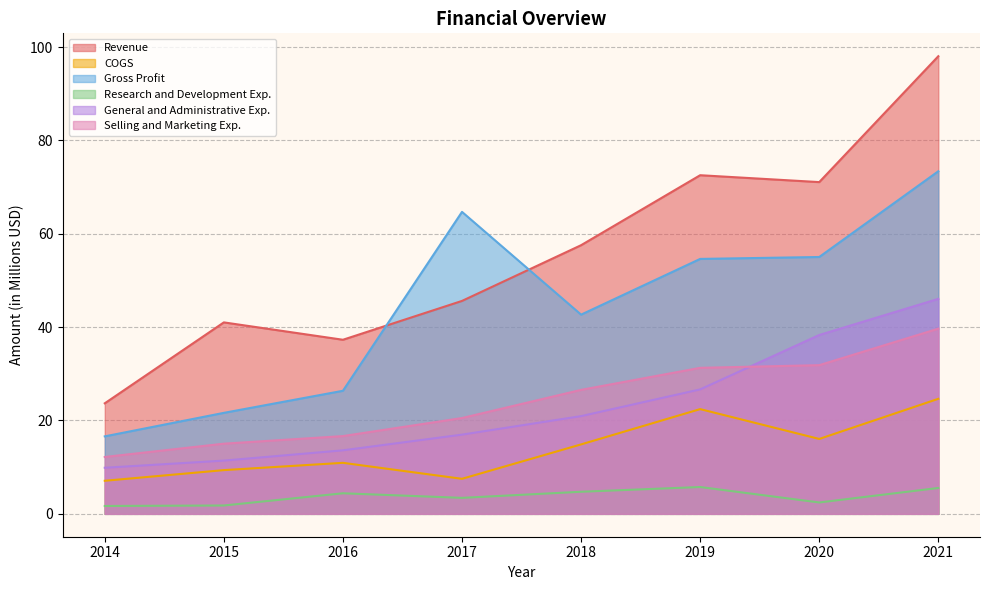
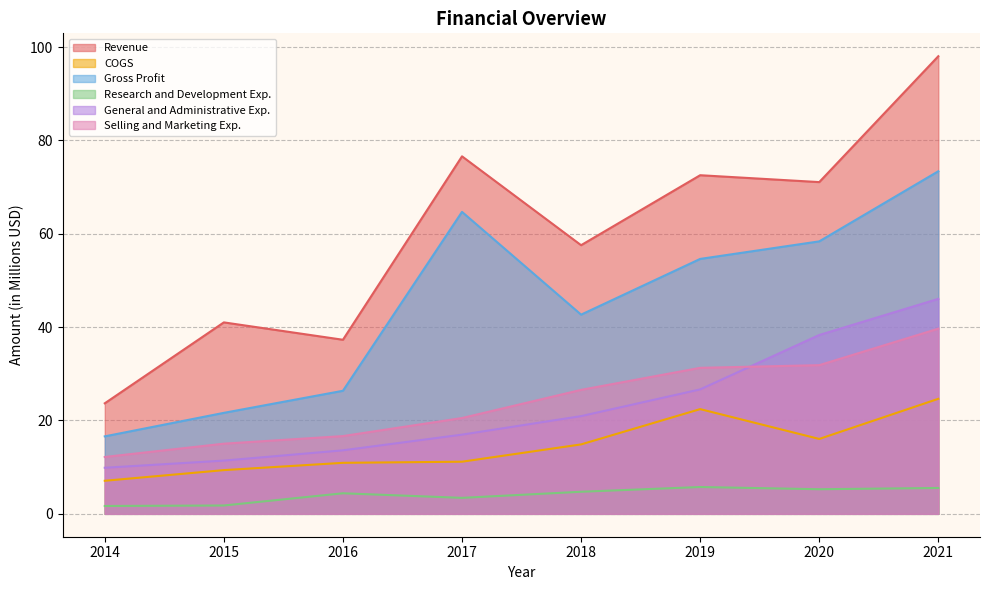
  {
    "Revenue": {
      "2014": 24,
      "2015": 41,
      "2016": 37,
-     "2017": 46,
+     "2017": 77,
      "2018": 58,
      "2019": 73,
      "2020": 71,
      "2021": 98
    },
    "COGS": {
      "2014": 7,
      "2015": 9,
      "2016": 11,
-     "2017": 8,
+     "2017": 11,
      "2018": 15,
      "2019": 22,
      "2020": 16,
      "2021": 25
    },
    "Gross Profit": {
      "2014": 17,
      "2015": 22,
      "2016": 26,
      "2017": 65,
      "2018": 43,
      "2019": 55,
-     "2020": 55,
+     "2020": 58,
      "2021": 73
    },
    "Research and Development Exp.": {
      "2014": 2,
      "2015": 2,
      "2016": 4,
      "2017": 3,
      "2018": 5,
      "2019": 6,
-     "2020": 2,
+     "2020": 5,
      "2021": 6
    }
  }
